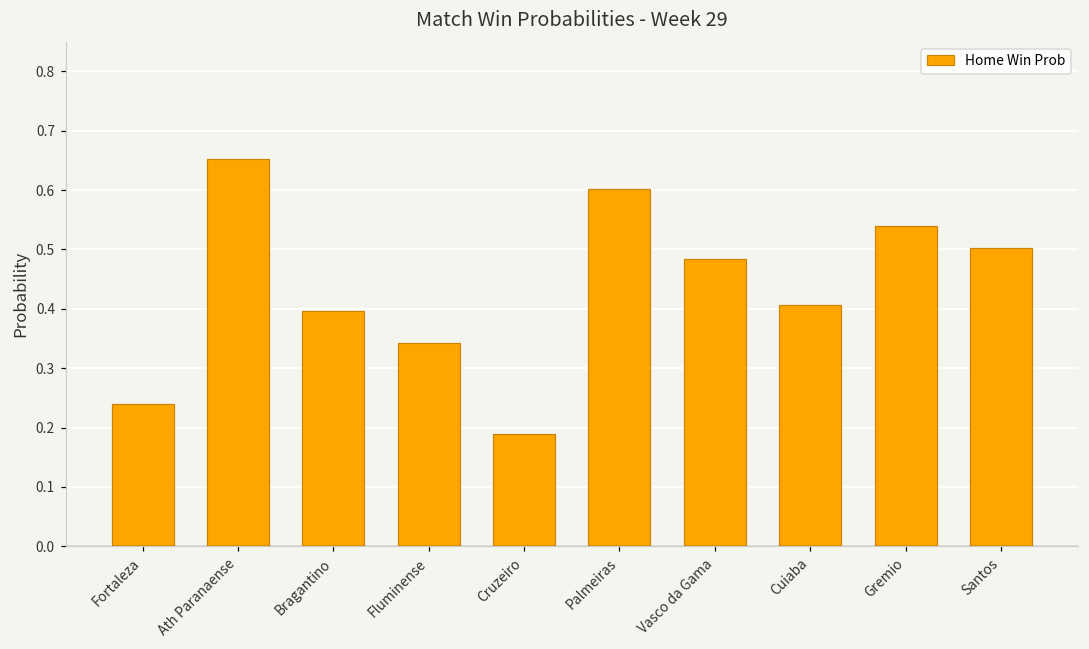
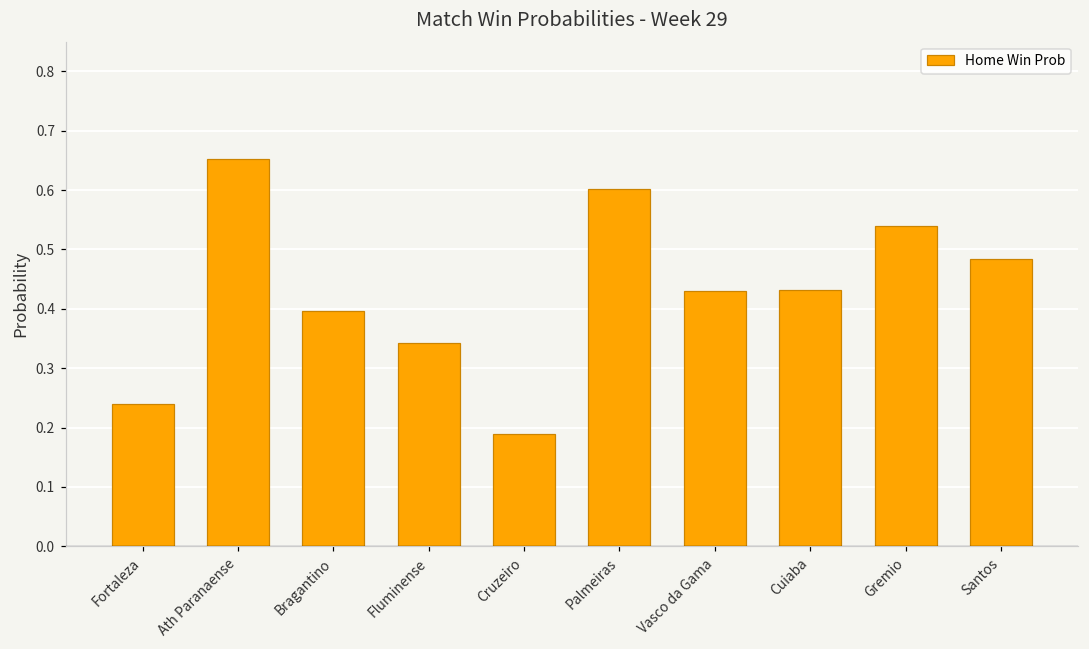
  {
    "Fortaleza": 0.24,
    "Ath Paranaense": 0.65,
    "Bragantino": 0.40,
    "Fluminense": 0.34,
    "Cruzeiro": 0.19,
    "Palmeiras": 0.60,
-   "Vasco da Gama": 0.48,
-   "Cuiaba": 0.41,
+   "Vasco da Gama": 0.43,
+   "Cuiaba": 0.43,
    "Gremio": 0.54,
-   "Santos": 0.50
+   "Santos": 0.48
  }
